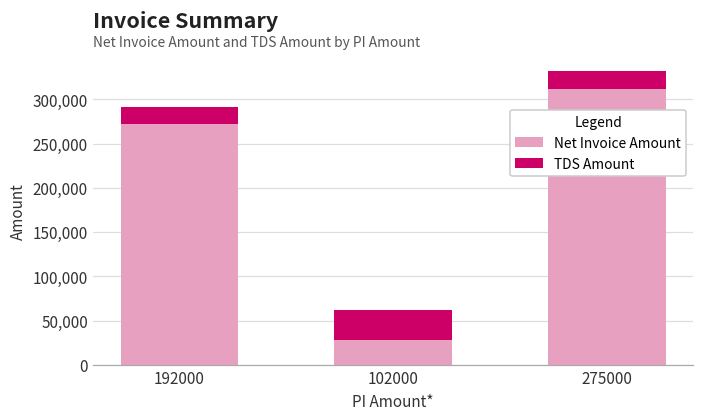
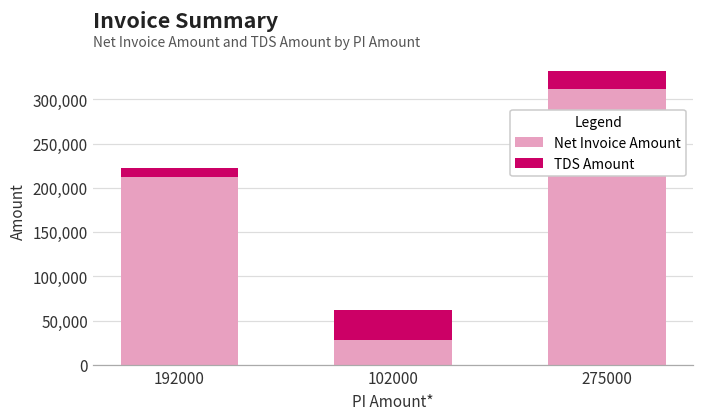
  {
    "Net Invoice Amount": {
-     "192000": "270,000",
+     "192000": "210,000",
      "102000": "30,000",
      "275000": "310,000"
    },
    "TDS Amount": {
-     "192000": "20,000",
+     "192000": "10,000",
      "102000": "30,000",
      "275000": "20,000"
    }
  }
